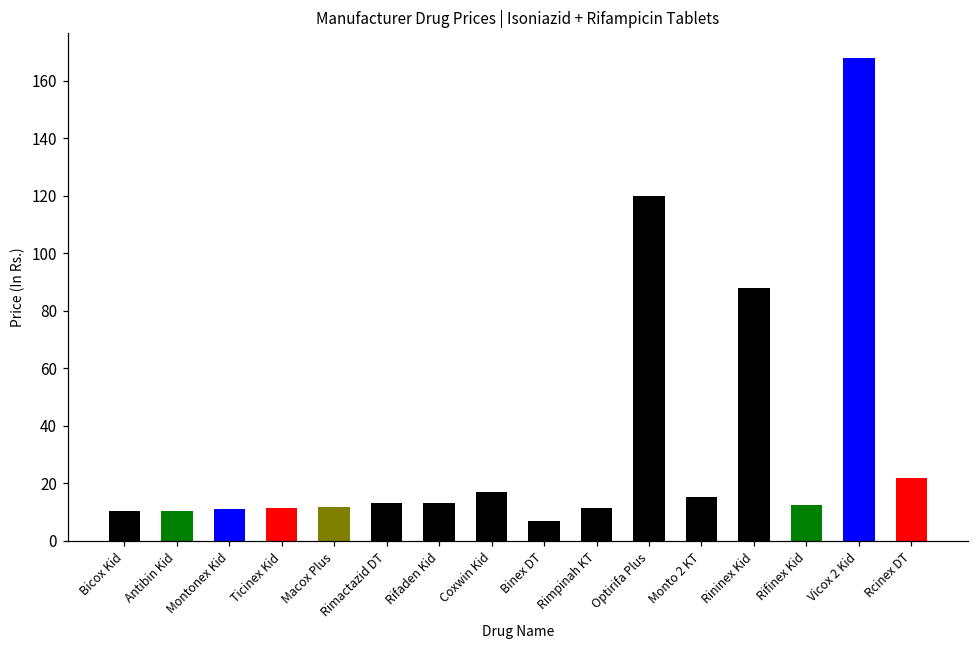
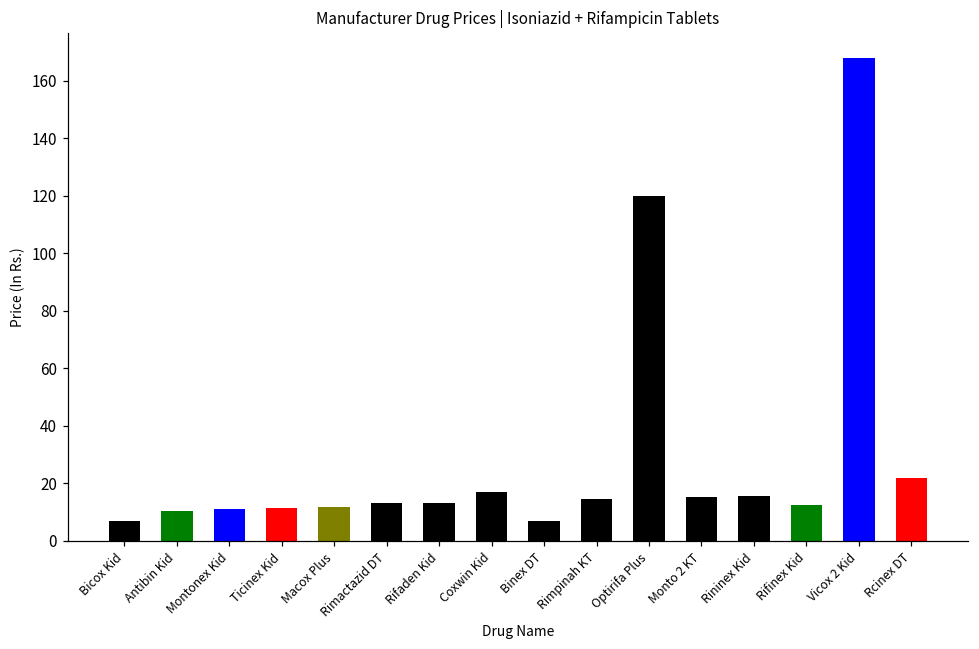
  {
-   "Bicox Kid": 10,
+   "Bicox Kid": 7,
    "Antibin Kid": 10,
    "Montonex Kid": 11,
    "Ticinex Kid": 11,
    "Macox Plus": 12,
    "Rimactazid DT": 13,
    "Rifaden Kid": 13,
    "Coxwin Kid": 17,
    "Binex DT": 7,
-   "Rimpinah KT": 11,
+   "Rimpinah KT": 15,
    "Optirifa Plus": 120,
    "Monto 2 KT": 15,
-   "Rininex Kid": 88,
+   "Rininex Kid": 15,
    "Rifinex Kid": 12,
    "Vicox 2 Kid": 168,
    "Rcinex DT": 22
  }
